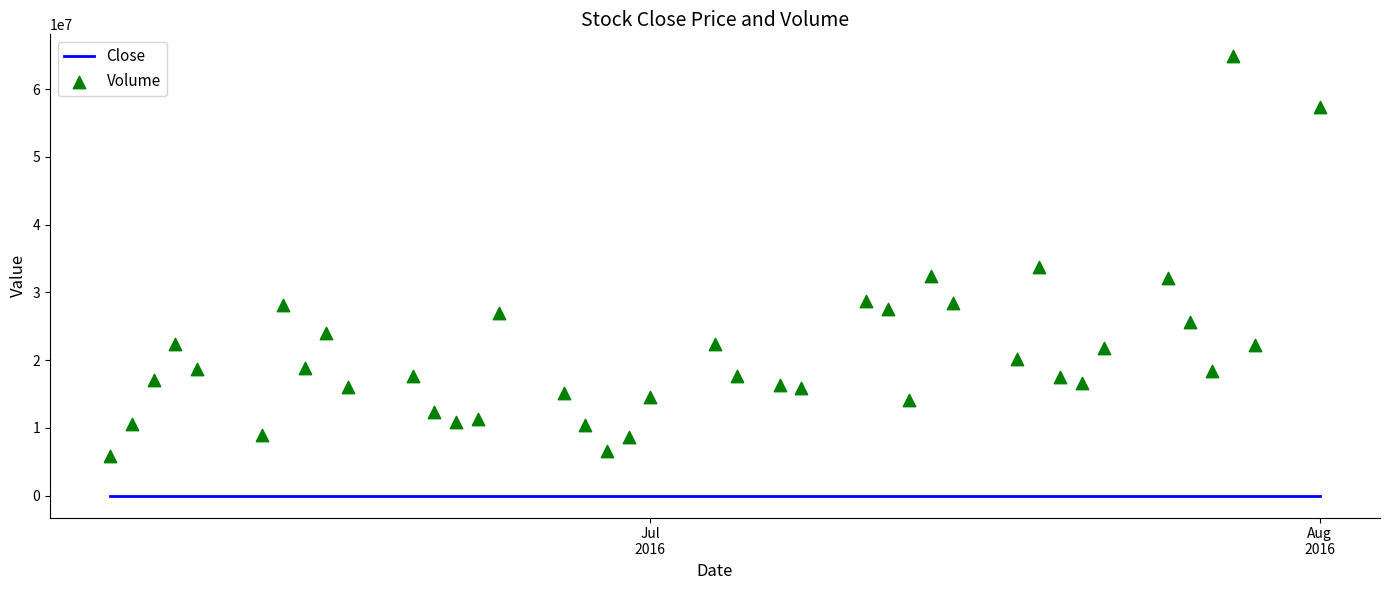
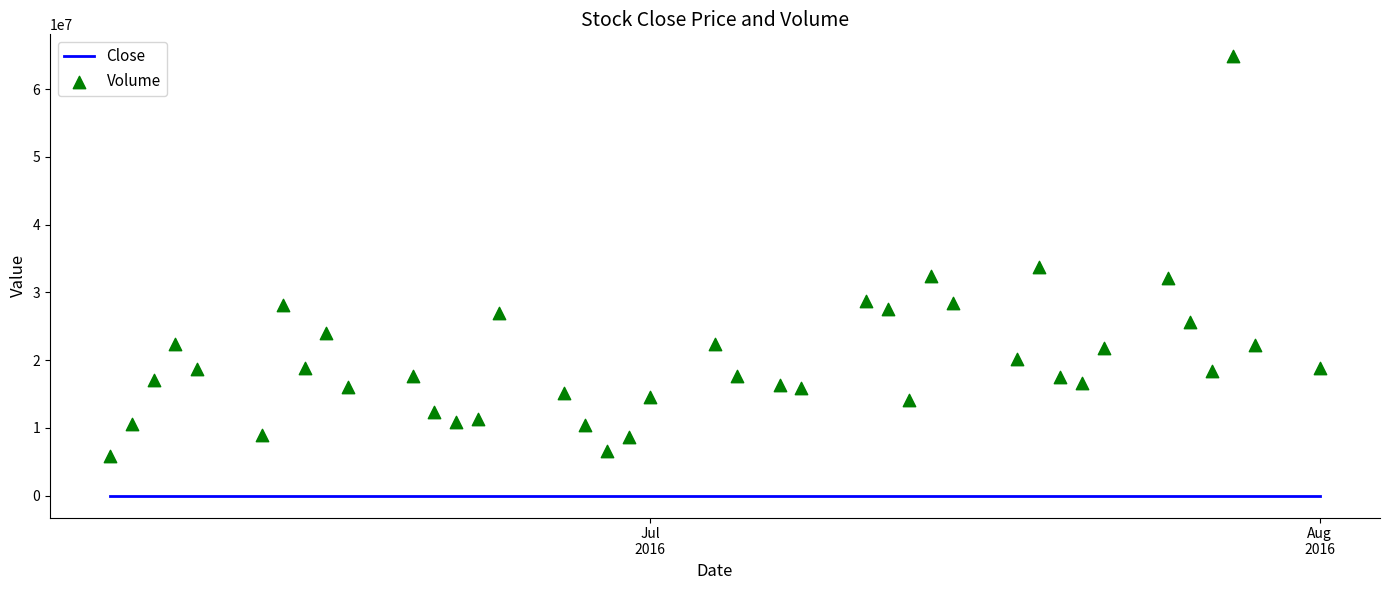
  {
    "Close": {
      "Jul 2016": 0,
      "Aug 2016": 0
    },
    "Volume": {
-     "Aug 2016": 57000000
+     "Aug 2016": 19000000
    }
  }
